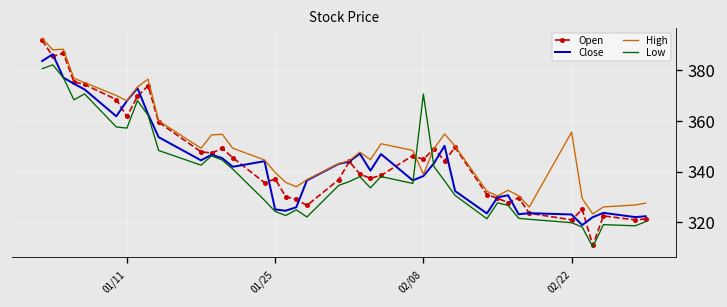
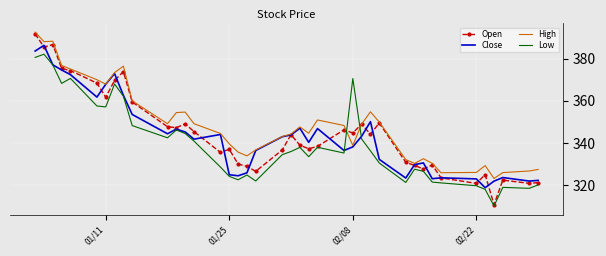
  {
    "Open": {
      "01/11": 362,
      "01/25": 337,
      "02/08": 345
    },
    "Close": {
      "02/22": 323
    },
    "High": {
      "01/25": 340,
-     "02/22": 356
+     "02/22": 326
    },
    "Low": {
      "01/11": 357,
      "02/08": 371
    }
  }
